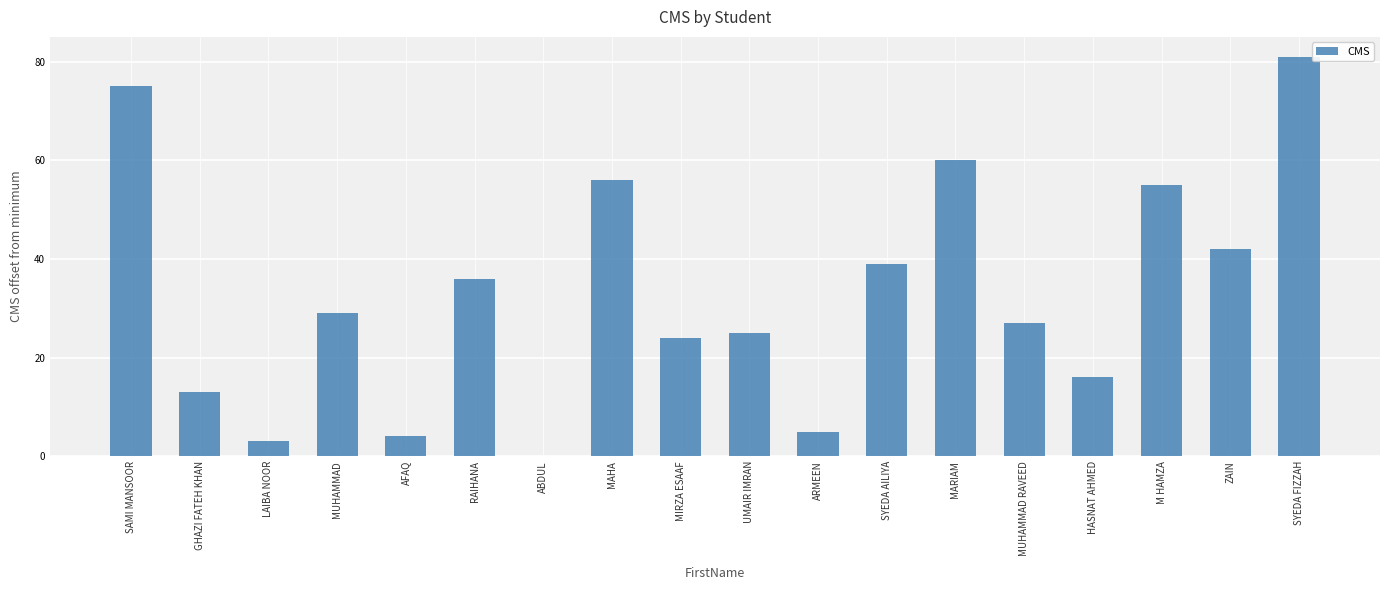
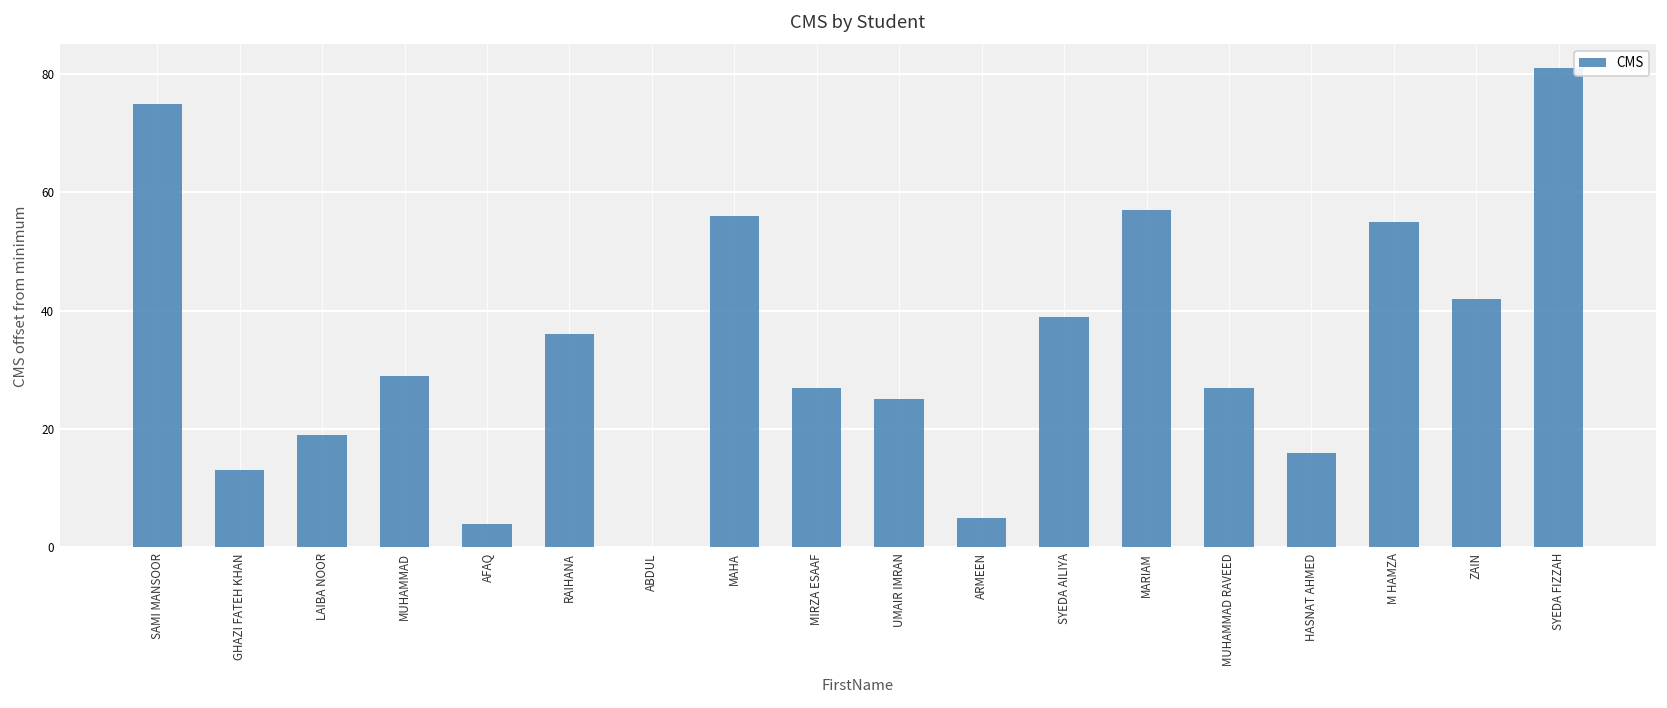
  {
    "SAMI MANSOOR": 75,
    "GHAZI FATEH KHAN": 13,
-   "LAIBA NOOR": 3,
+   "LAIBA NOOR": 19,
    "MUHAMMAD": 29,
    "AFAQ": 4,
    "RAIHANA": 36,
    "ABDUL": 0,
    "MAHA": 56,
-   "MIRZA ESAAF": 24,
+   "MIRZA ESAAF": 27,
    "UMAIR IMRAN": 25,
    "ARMEEN": 5,
    "SYEDA AILIYA": 39,
-   "MARIAM": 60,
+   "MARIAM": 57,
    "MUHAMMAD RAVEED": 27,
    "HASNAT AHMED": 16,
    "M HAMZA": 55,
    "ZAIN": 42,
    "SYEDA FIZZAH": 81
  }
